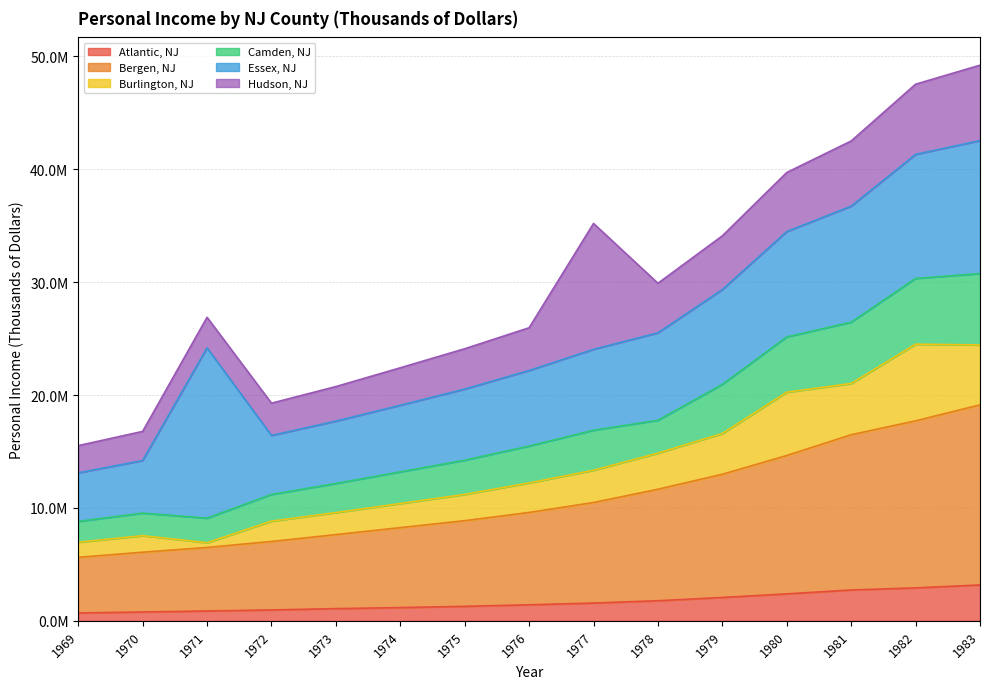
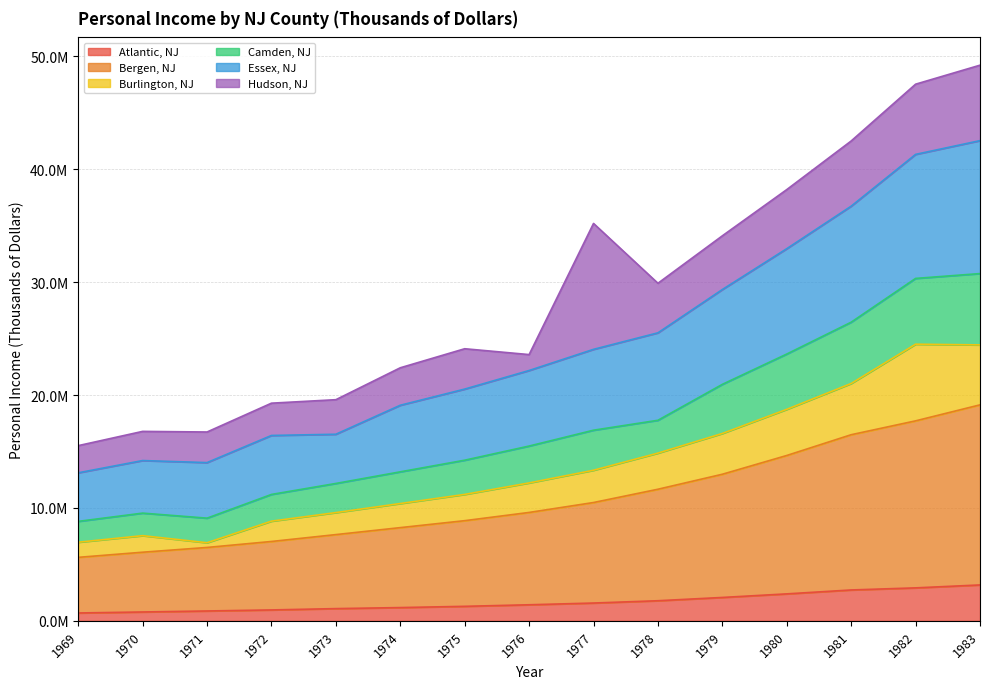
  {
    "Burlington, NJ": {
      "1969": 1300000,
      "1970": 1500000,
      "1971": 400000,
      "1972": 1800000,
      "1973": 1900000,
      "1974": 2100000,
      "1975": 2300000,
      "1976": 2600000,
      "1977": 2900000,
      "1978": 3200000,
      "1979": 3600000,
-     "1980": 5600000,
+     "1980": 4100000,
      "1981": 4500000,
      "1982": 6800000,
      "1983": 5300000
    },
    "Camden, NJ": {
      "1969": 1800000,
      "1970": 2000000,
      "1971": 2200000,
      "1972": 2400000,
      "1973": 2600000,
      "1974": 2800000,
      "1975": 3000000,
      "1976": 3300000,
      "1977": 3500000,
      "1978": 2900000,
      "1979": 4400000,
      "1980": 4900000,
      "1981": 5400000,
      "1982": 5800000,
      "1983": 6300000
    },
    "Essex, NJ": {
      "1969": 4300000,
      "1970": 4700000,
-     "1971": 15100000,
+     "1971": 4900000,
      "1972": 5200000,
-     "1973": 5500000,
+     "1973": 4400000,
      "1974": 5900000,
      "1975": 6300000,
      "1976": 6700000,
      "1977": 7200000,
      "1978": 7700000,
      "1979": 8400000,
      "1980": 9300000,
      "1981": 10300000,
      "1982": 11000000,
      "1983": 11800000
    },
    "Hudson, NJ": {
      "1969": 2400000,
      "1970": 2600000,
      "1971": 2700000,
      "1972": 2900000,
      "1973": 3100000,
      "1974": 3300000,
      "1975": 3600000,
-     "1976": 3800000,
+     "1976": 1400000,
      "1977": 11200000,
      "1978": 4400000,
      "1979": 4800000,
      "1980": 5200000,
      "1981": 5800000,
      "1982": 6200000,
      "1983": 6700000
    }
  }
